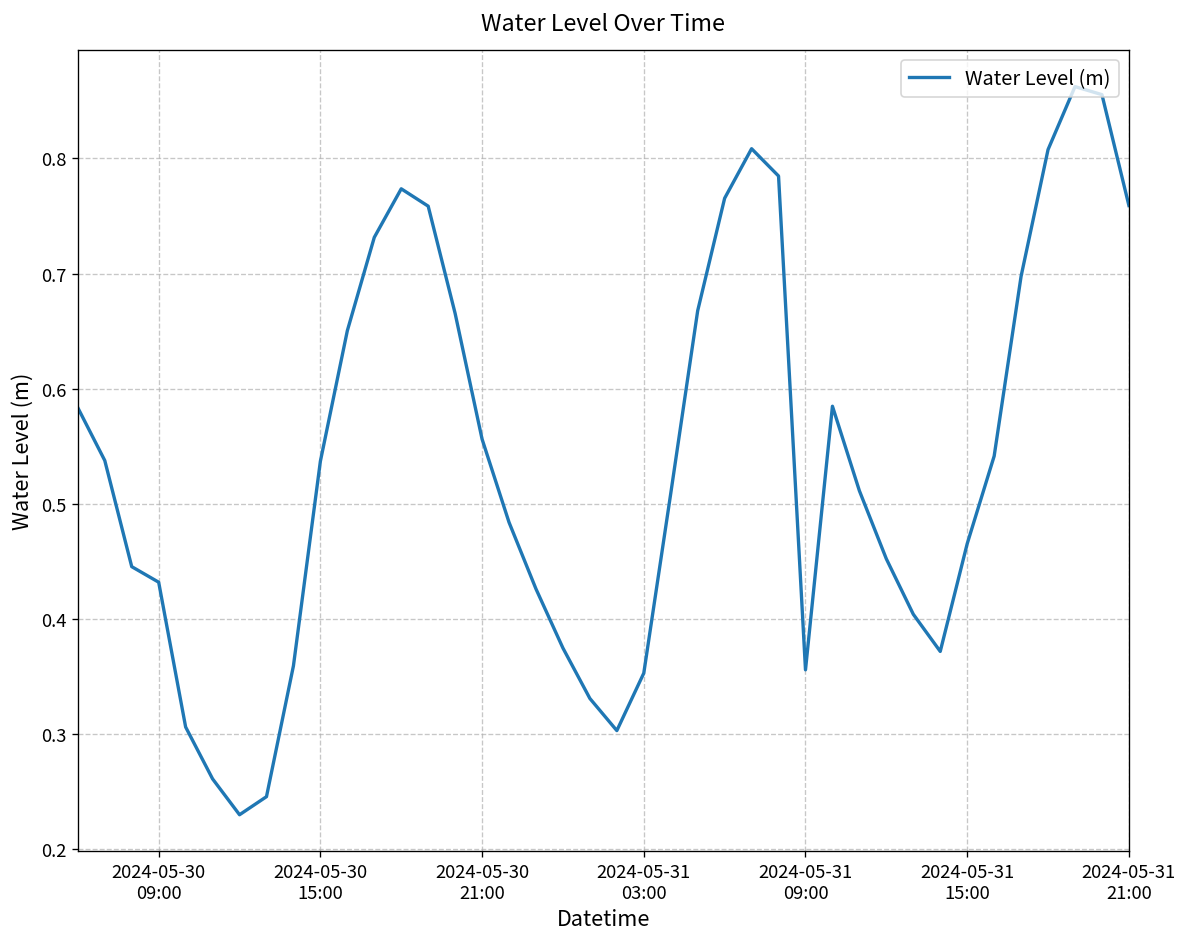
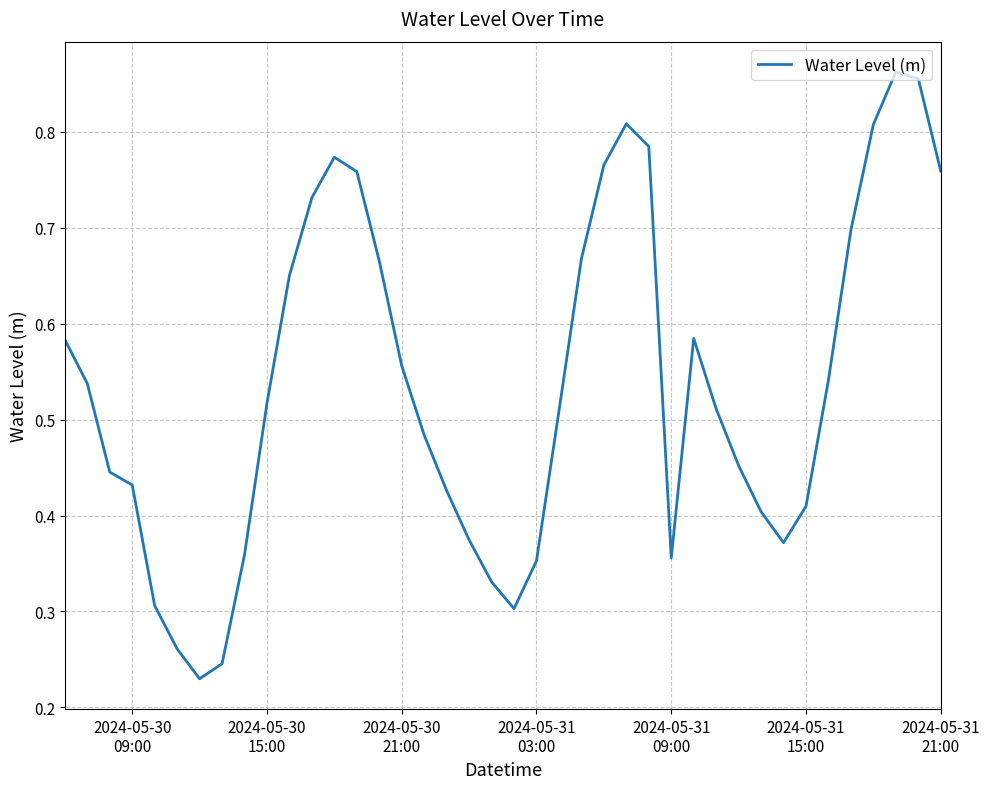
  {
    "2024-05-30 09:00": 0.43,
-   "2024-05-30 15:00": 0.54,
+   "2024-05-30 15:00": 0.52,
    "2024-05-30 21:00": 0.56,
    "2024-05-31 03:00": 0.35,
    "2024-05-31 09:00": 0.36,
-   "2024-05-31 15:00": 0.47,
+   "2024-05-31 15:00": 0.41,
    "2024-05-31 21:00": 0.76
  }
